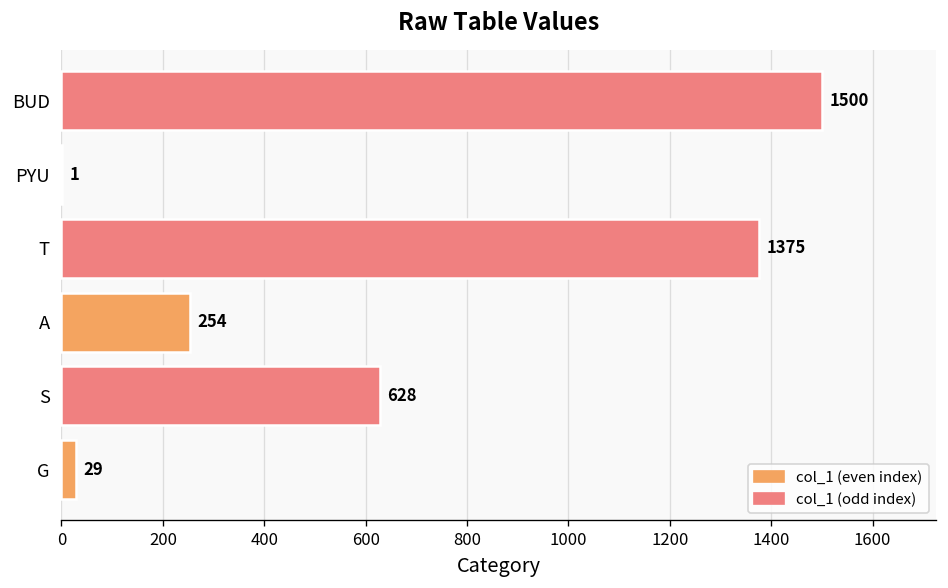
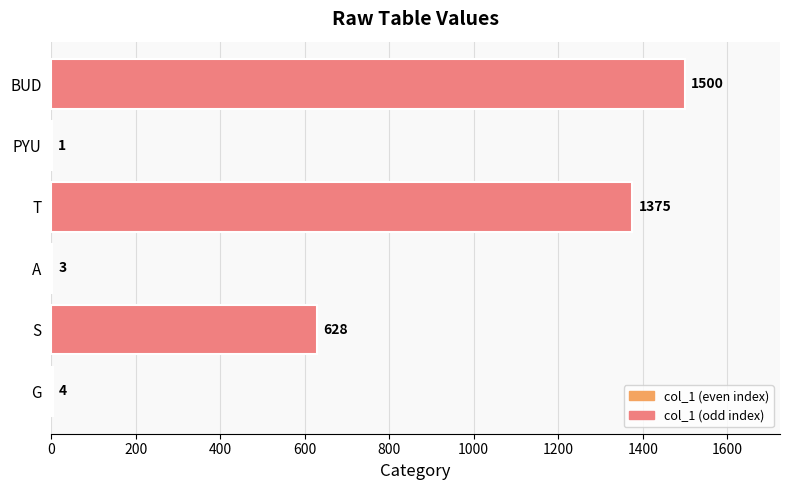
  {
    "BUD": 1500,
    "PYU": 1,
    "T": 1375,
-   "A": 254,
+   "A": 3,
    "S": 628,
-   "G": 29
+   "G": 4
  }
